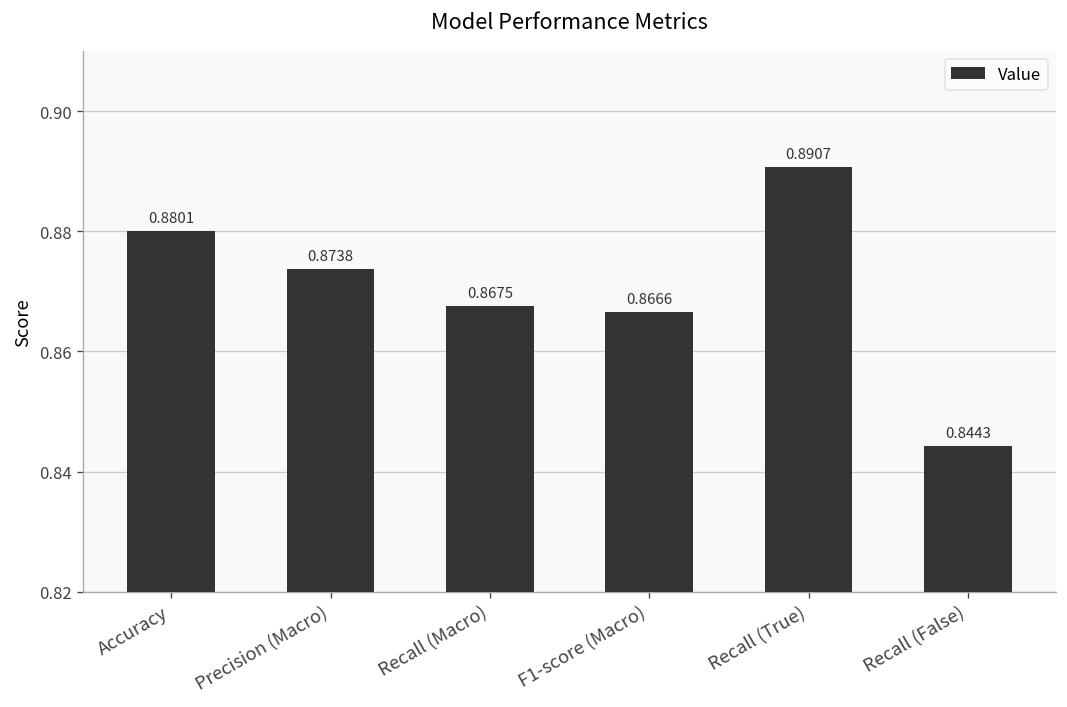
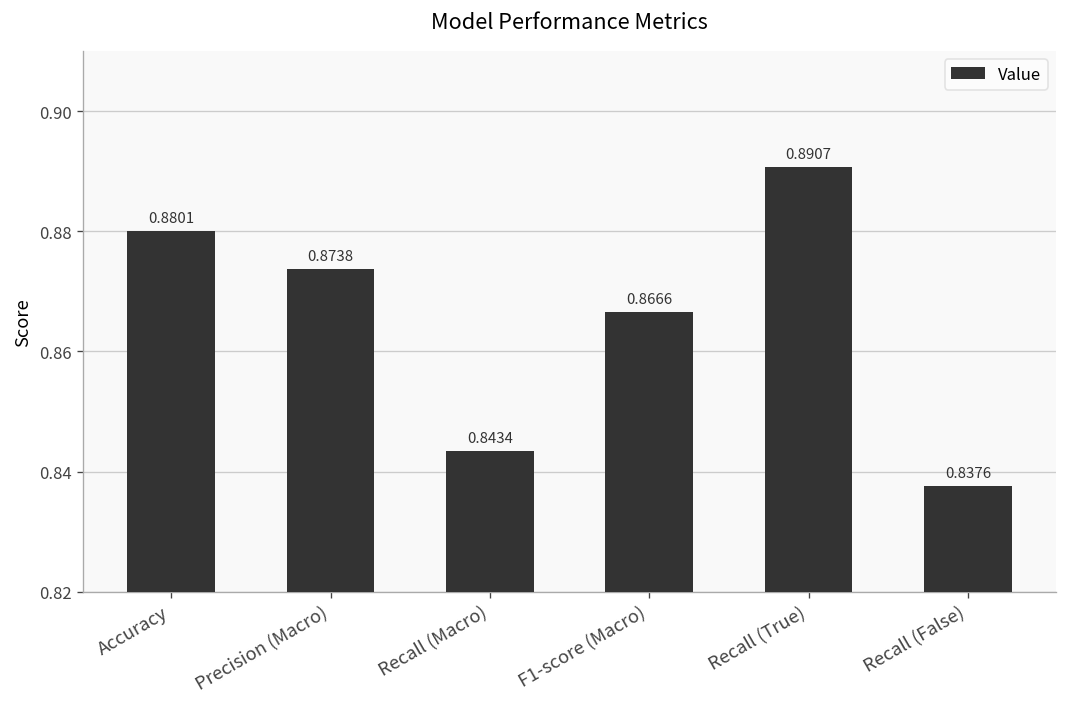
  {
    "Accuracy": 0.8801,
    "Precision (Macro)": 0.8738,
-   "Recall (Macro)": 0.8675,
+   "Recall (Macro)": 0.8434,
    "F1-score (Macro)": 0.8666,
    "Recall (True)": 0.8907,
-   "Recall (False)": 0.8443
+   "Recall (False)": 0.8376
  }
